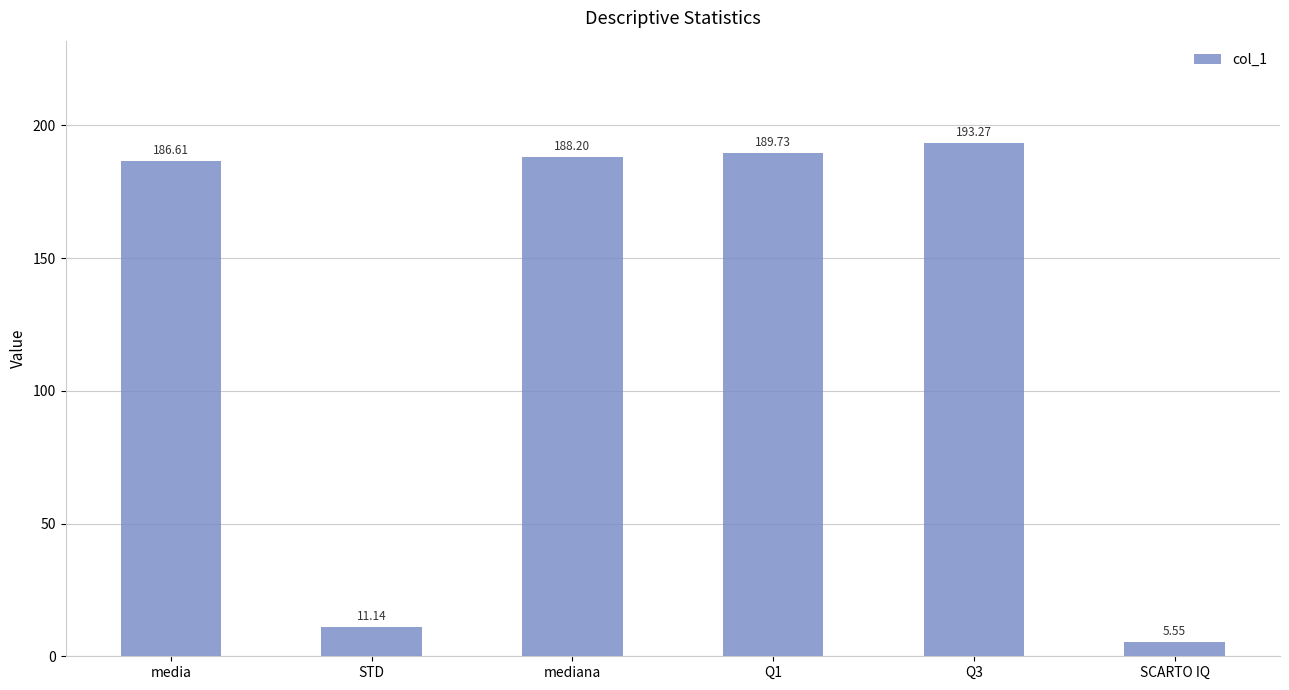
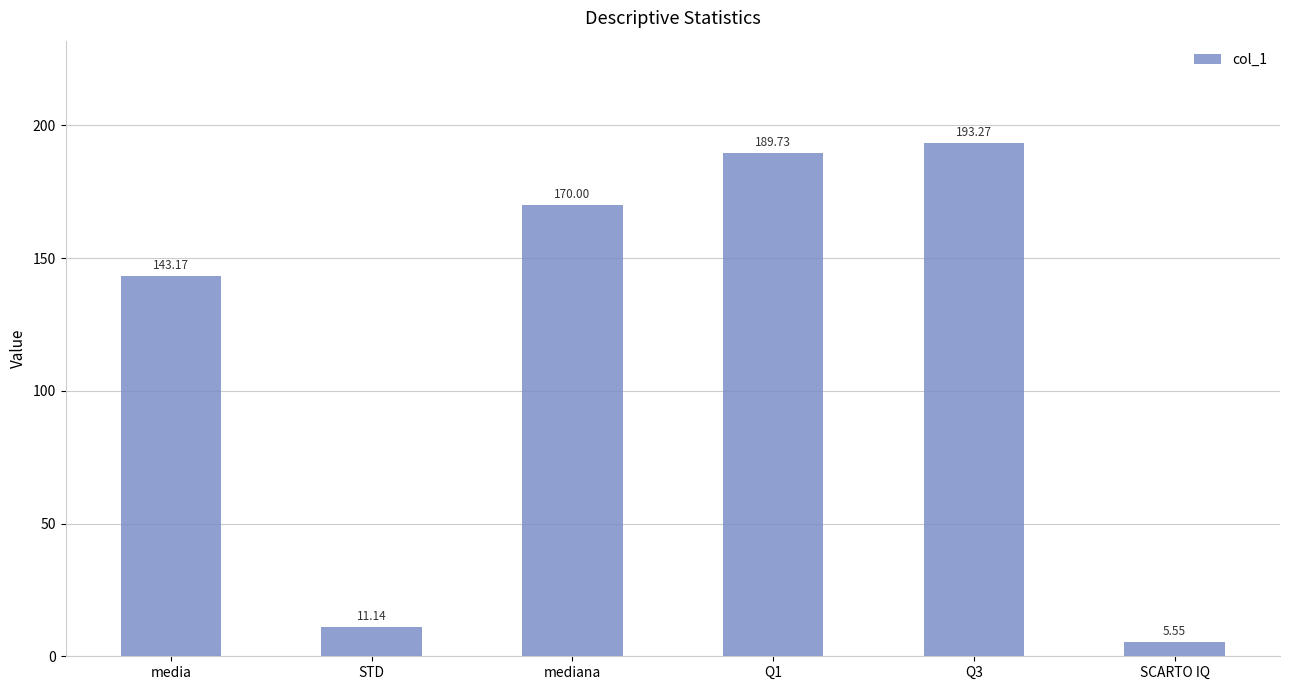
  {
-   "media": 186.61,
+   "media": 143.17,
    "STD": 11.14,
-   "mediana": 188.20,
+   "mediana": 170.00,
    "Q1": 189.73,
    "Q3": 193.27,
    "SCARTO IQ": 5.55
  }
